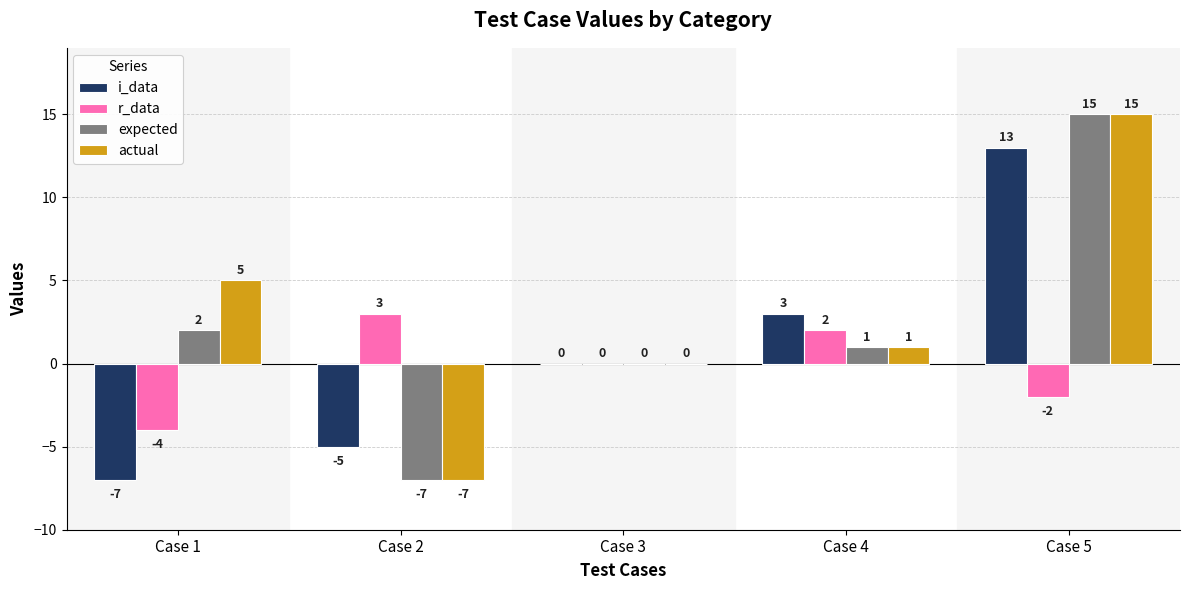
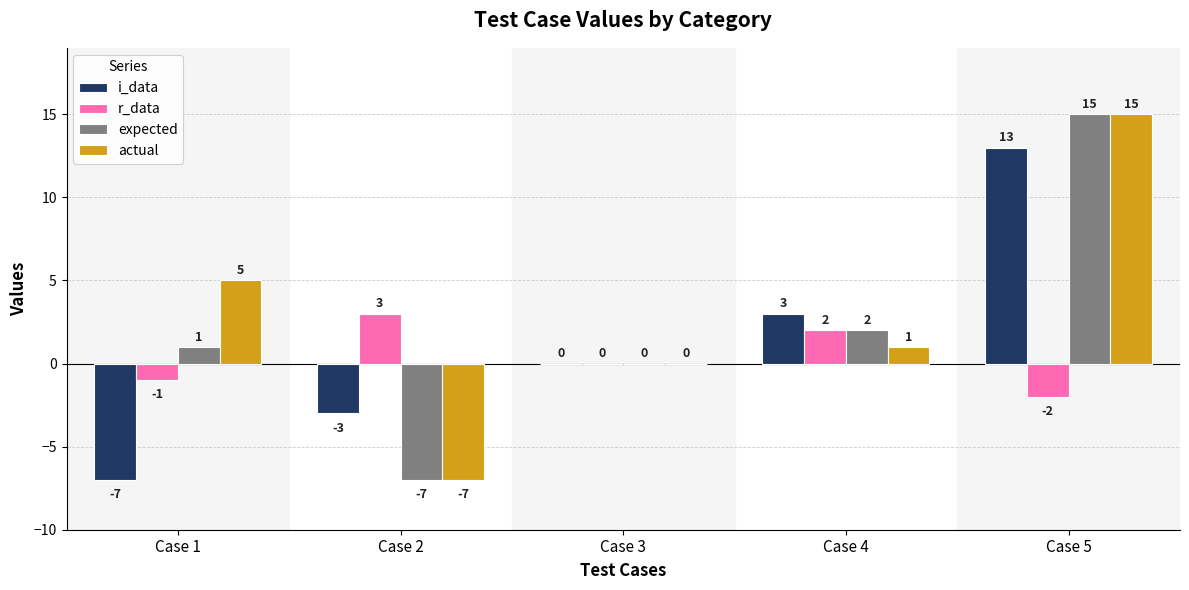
  {
    "i_data": {
      "Case 1": -7,
-     "Case 2": -5,
+     "Case 2": -3,
      "Case 3": 0,
      "Case 4": 3,
      "Case 5": 13
    },
    "r_data": {
-     "Case 1": -4,
+     "Case 1": -1,
      "Case 2": 3,
      "Case 3": 0,
      "Case 4": 2,
      "Case 5": -2
    },
    "expected": {
-     "Case 1": 2,
+     "Case 1": 1,
      "Case 2": -7,
      "Case 3": 0,
-     "Case 4": 1,
+     "Case 4": 2,
      "Case 5": 15
    },
    "actual": {
      "Case 1": 5,
      "Case 2": -7,
      "Case 3": 0,
      "Case 4": 1,
      "Case 5": 15
    }
  }
